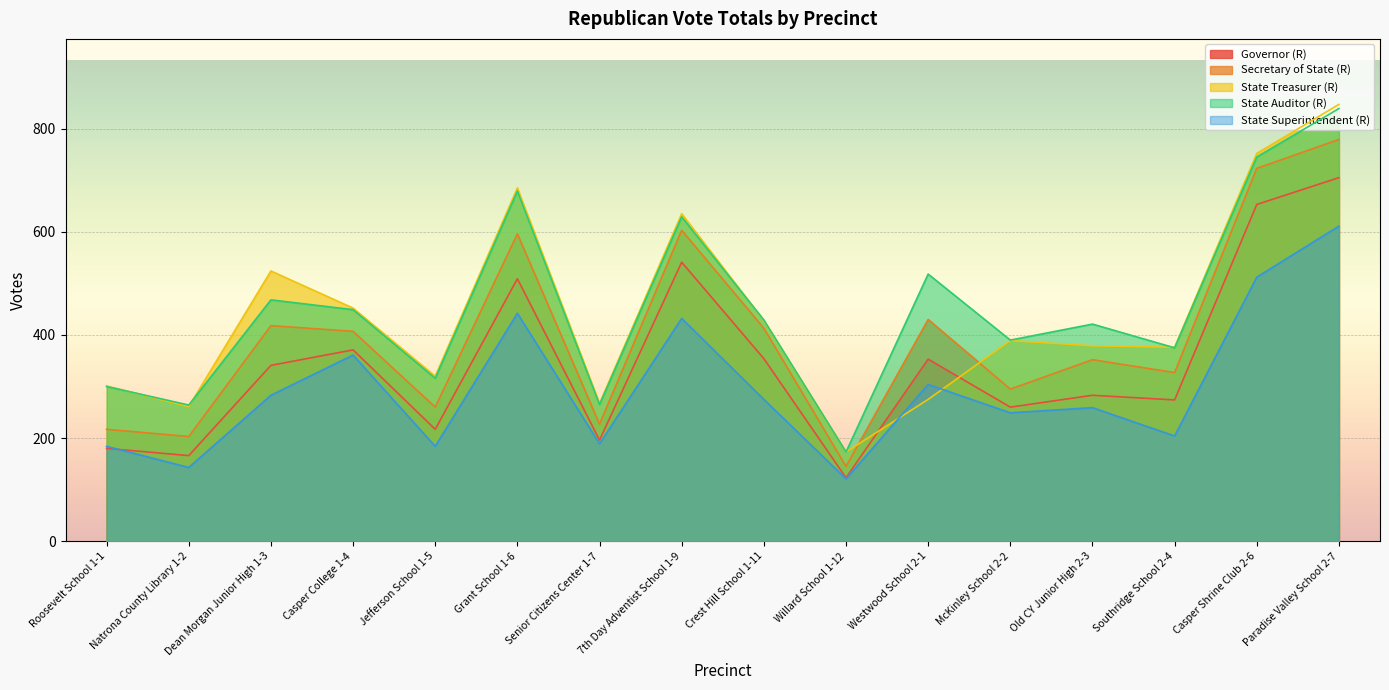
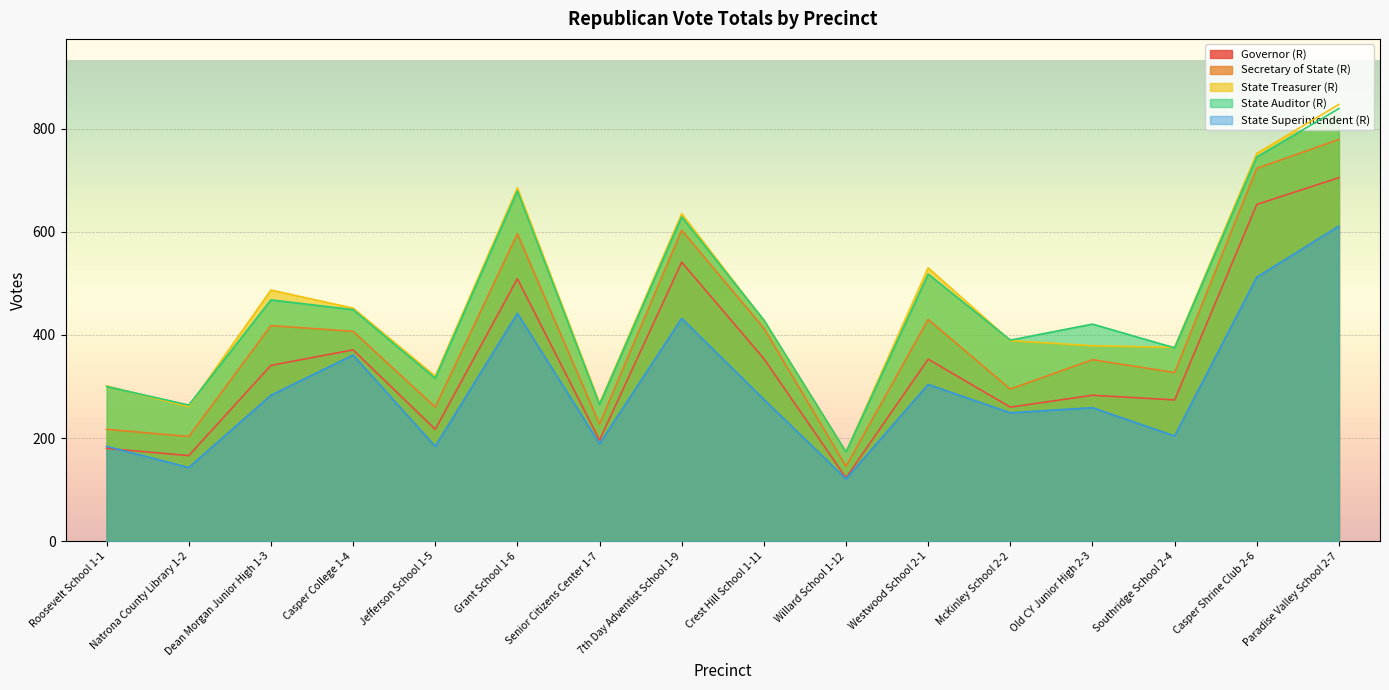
  {
    "State Treasurer (R)": {
-     "Dean Morgan Junior High 1-3": 520,
+     "Dean Morgan Junior High 1-3": 490,
      "Grant School 1-6": 690,
      "7th Day Adventist School 1-9": 640,
-     "Westwood School 2-1": 280,
+     "Westwood School 2-1": 530,
      "Old CY Junior High 2-3": 380,
      "Casper Shrine Club 2-6": 750
    },
    "State Auditor (R)": {
      "Dean Morgan Junior High 1-3": 470,
      "Grant School 1-6": 680,
      "7th Day Adventist School 1-9": 630,
      "Westwood School 2-1": 520,
      "Old CY Junior High 2-3": 420,
      "Casper Shrine Club 2-6": 750
    },
    "State Superintendent (R)": {
      "Natrona County Library 1-2": 140,
      "Dean Morgan Junior High 1-3": 280,
      "Casper College 1-4": 360,
      "Jefferson School 1-5": 180,
      "Grant School 1-6": 440,
      "Senior Citizens Center 1-7": 190,
      "7th Day Adventist School 1-9": 430,
      "Crest Hill School 1-11": 280,
      "Westwood School 2-1": 300,
      "McKinley School 2-2": 250,
      "Old CY Junior High 2-3": 260,
      "Southridge School 2-4": 200,
      "Casper Shrine Club 2-6": 510,
      "Paradise Valley School 2-7": 610
    }
  }
